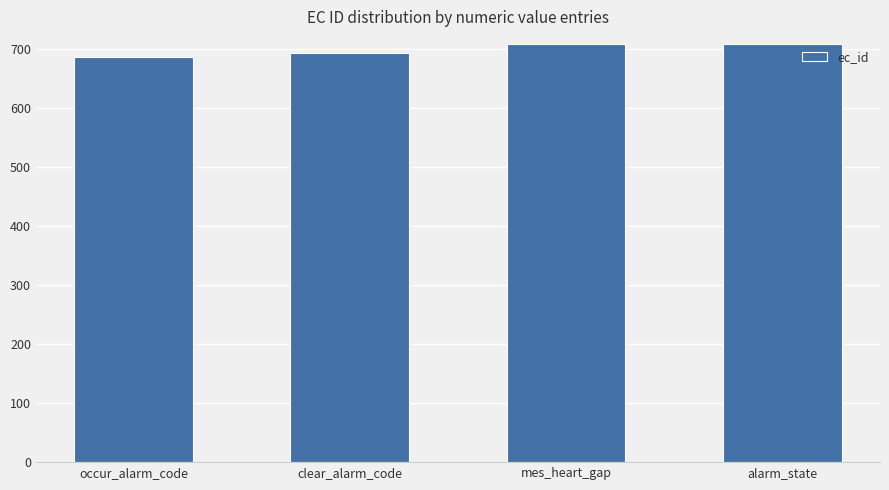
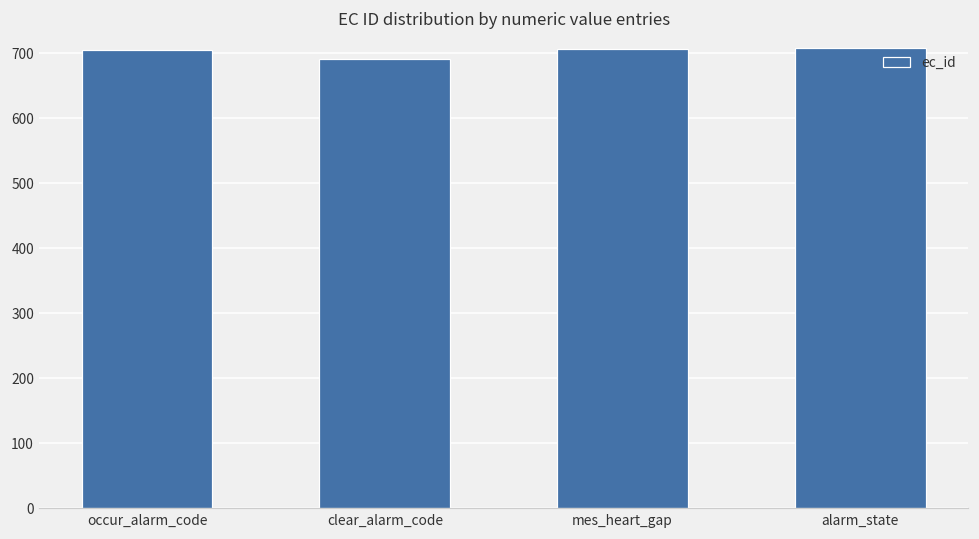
  {
-   "occur_alarm_code": 690,
+   "occur_alarm_code": 710,
    "clear_alarm_code": 690,
    "mes_heart_gap": 710,
    "alarm_state": 710
  }
